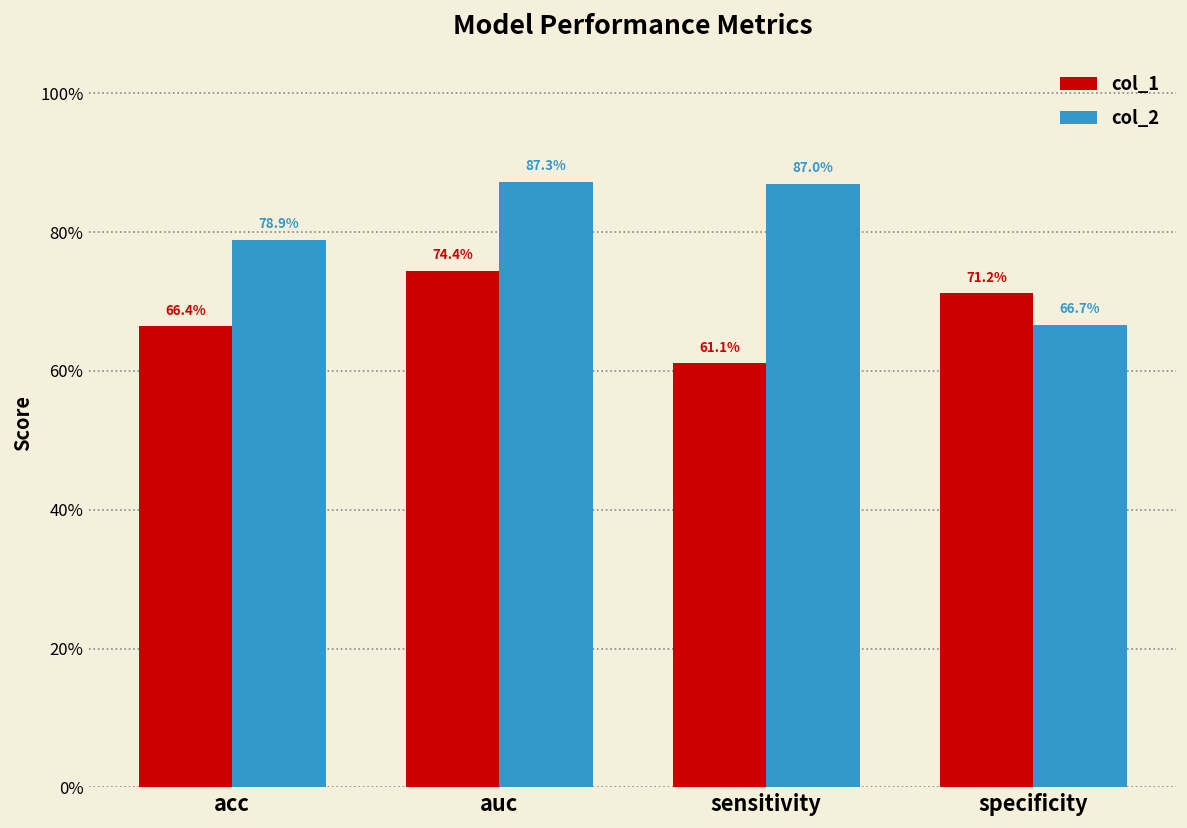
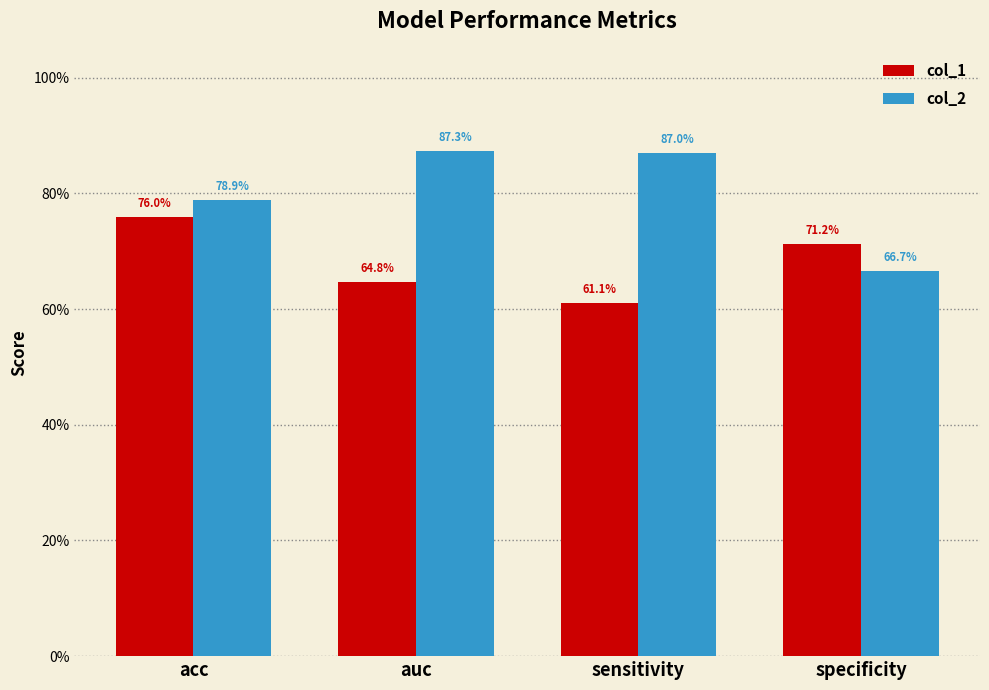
  {
    "col_1": {
-     "acc": "66.4%",
-     "auc": "74.4%",
+     "acc": "76.0%",
+     "auc": "64.8%",
      "sensitivity": "61.1%",
      "specificity": "71.2%"
    },
    "col_2": {
      "acc": "78.9%",
      "auc": "87.3%",
      "sensitivity": "87.0%",
      "specificity": "66.7%"
    }
  }
